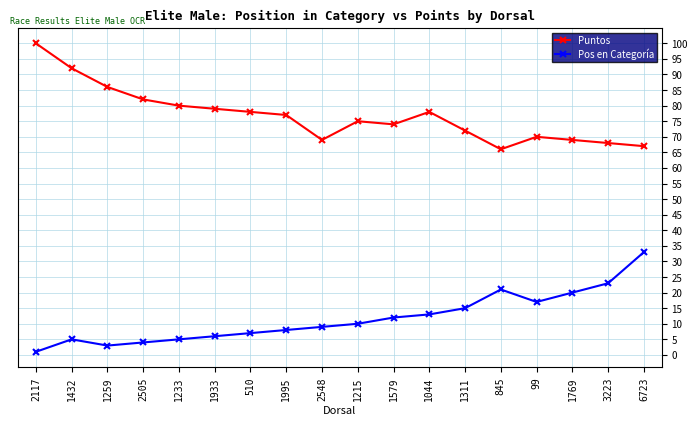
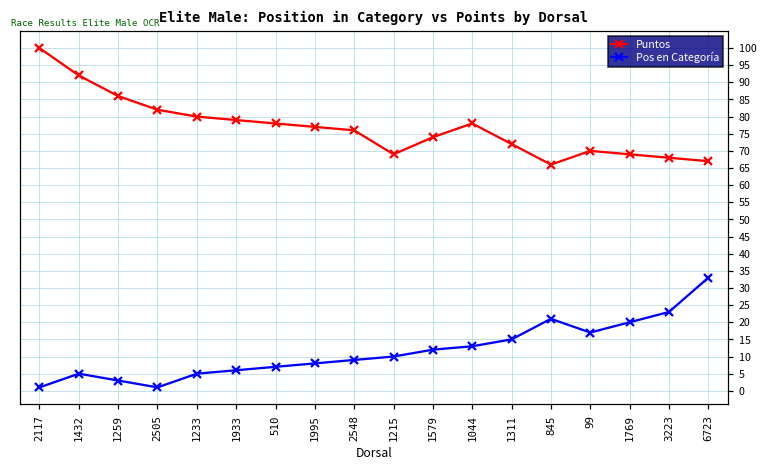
  {
    "Puntos": {
      "2117": 100,
      "1432": 92,
      "1259": 86,
      "2505": 82,
      "1233": 80,
      "1933": 79,
      "510": 78,
      "1995": 77,
-     "2548": 69,
-     "1215": 75,
+     "2548": 76,
+     "1215": 69,
      "1579": 74,
      "1044": 78,
      "1311": 72,
      "845": 66,
      "99": 70,
      "1769": 69,
      "3223": 68,
      "6723": 67
    },
    "Pos en Categoría": {
      "2117": 1,
      "1432": 5,
      "1259": 3,
-     "2505": 4,
+     "2505": 1,
      "1233": 5,
      "1933": 6,
      "510": 7,
      "1995": 8,
      "2548": 9,
      "1215": 10,
      "1579": 12,
      "1044": 13,
      "1311": 15,
      "845": 21,
      "99": 17,
      "1769": 20,
      "3223": 23,
      "6723": 33
    }
  }
